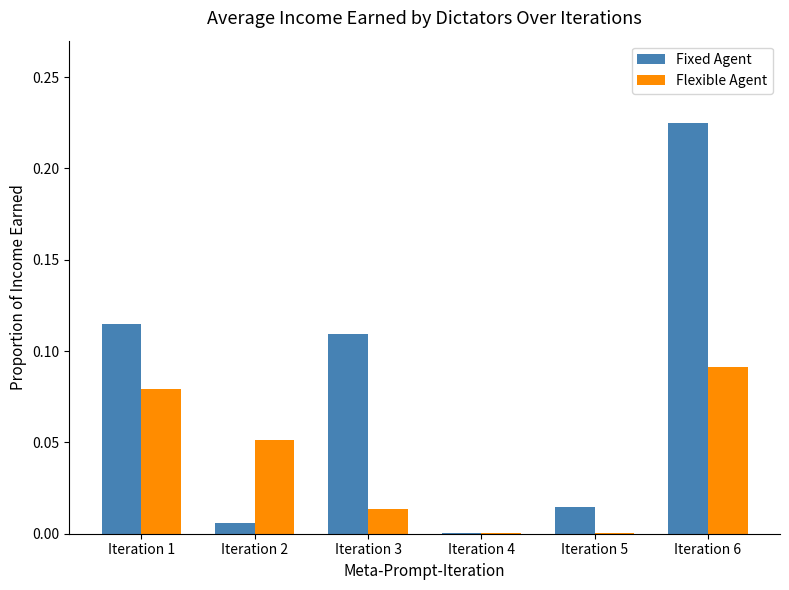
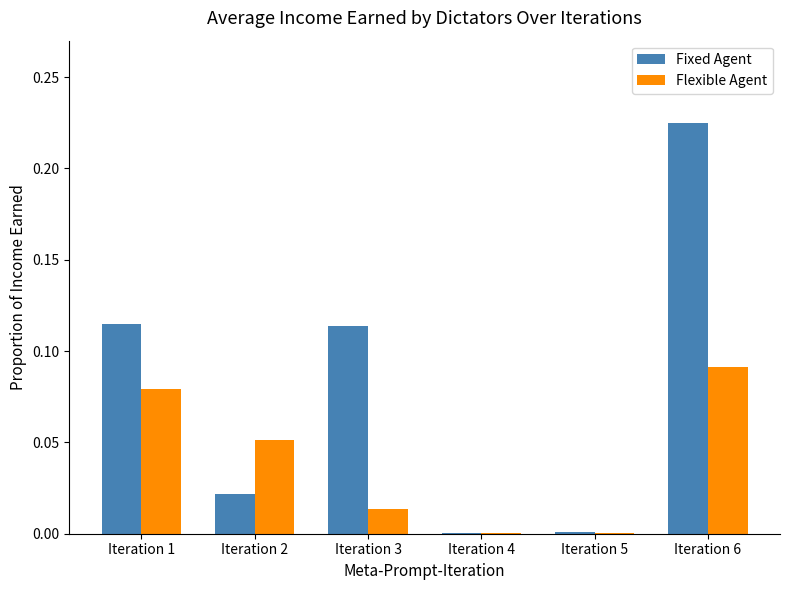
  {
    "Fixed Agent": {
      "Iteration 1": 0.115,
-     "Iteration 2": 0.006,
-     "Iteration 3": 0.109,
-     "Iteration 5": 0.015,
+     "Iteration 2": 0.022,
+     "Iteration 3": 0.114,
+     "Iteration 5": 0.001,
      "Iteration 6": 0.225
    },
    "Flexible Agent": {
      "Iteration 1": 0.080,
      "Iteration 2": 0.051,
      "Iteration 3": 0.013,
      "Iteration 6": 0.091
    }
  }
